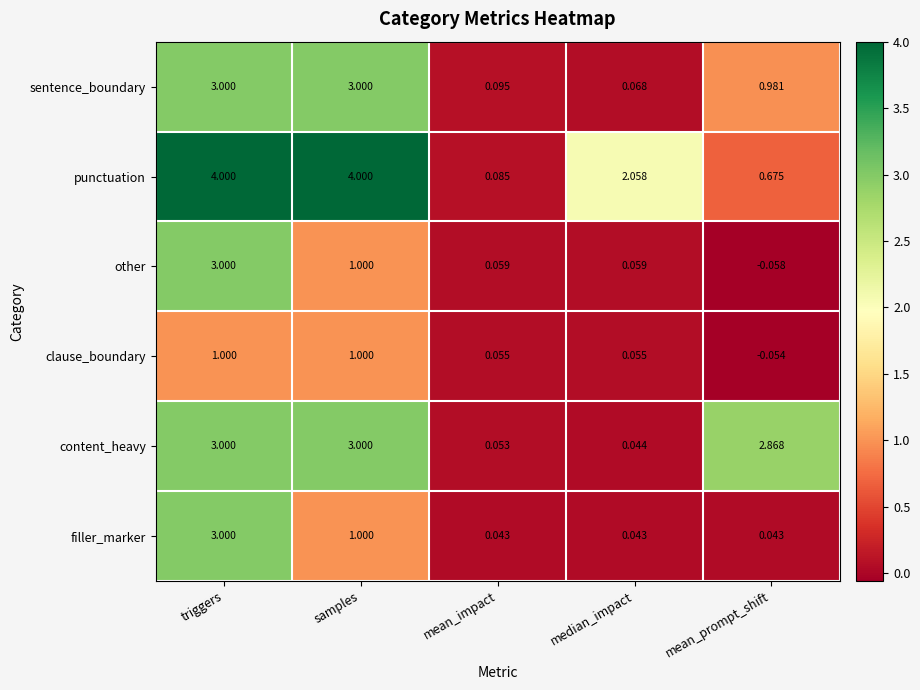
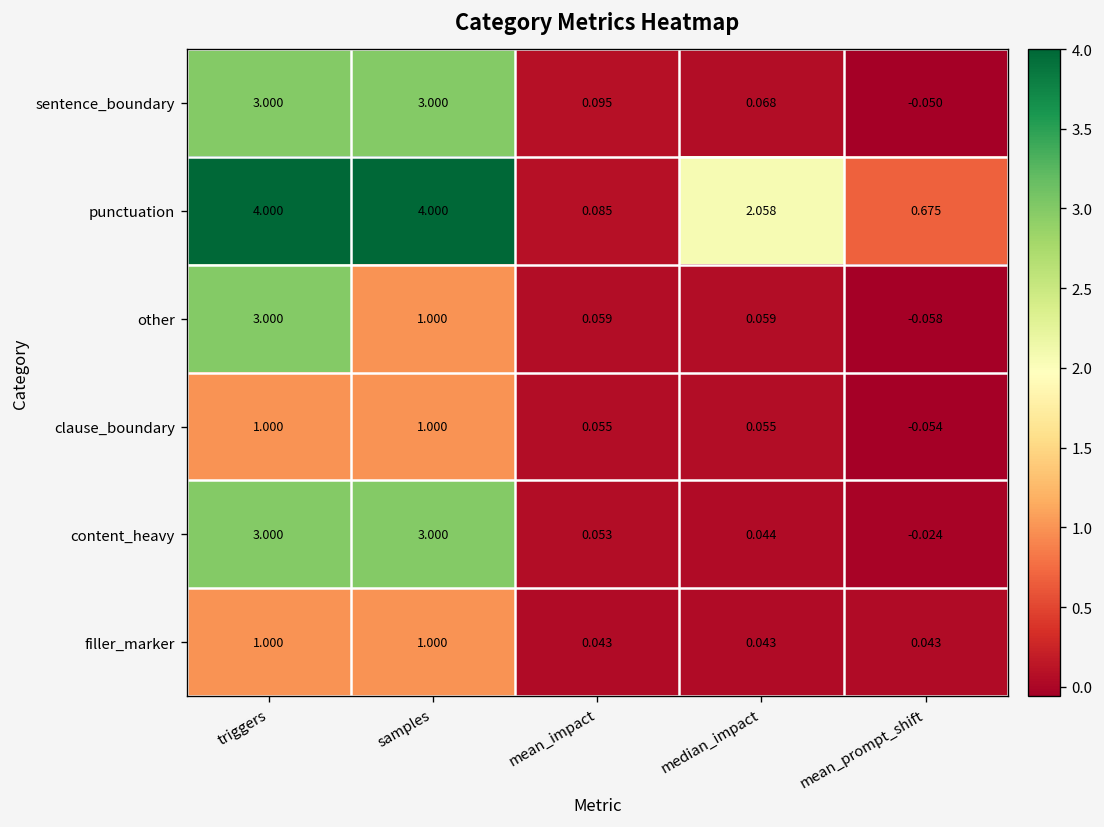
  {
    "sentence_boundary": {
      "triggers": 3.000,
      "samples": 3.000,
      "mean_impact": 0.095,
      "median_impact": 0.068,
-     "mean_prompt_shift": 0.981
+     "mean_prompt_shift": -0.050
    },
    "punctuation": {
      "triggers": 4.000,
      "samples": 4.000,
      "mean_impact": 0.085,
      "median_impact": 2.058,
      "mean_prompt_shift": 0.675
    },
    "other": {
      "triggers": 3.000,
      "samples": 1.000,
      "mean_impact": 0.059,
      "median_impact": 0.059,
      "mean_prompt_shift": -0.058
    },
    "clause_boundary": {
      "triggers": 1.000,
      "samples": 1.000,
      "mean_impact": 0.055,
      "median_impact": 0.055,
      "mean_prompt_shift": -0.054
    },
    "content_heavy": {
      "triggers": 3.000,
      "samples": 3.000,
      "mean_impact": 0.053,
      "median_impact": 0.044,
-     "mean_prompt_shift": 2.868
+     "mean_prompt_shift": -0.024
    },
    "filler_marker": {
-     "triggers": 3.000,
+     "triggers": 1.000,
      "samples": 1.000,
      "mean_impact": 0.043,
      "median_impact": 0.043,
      "mean_prompt_shift": 0.043
    }
  }
